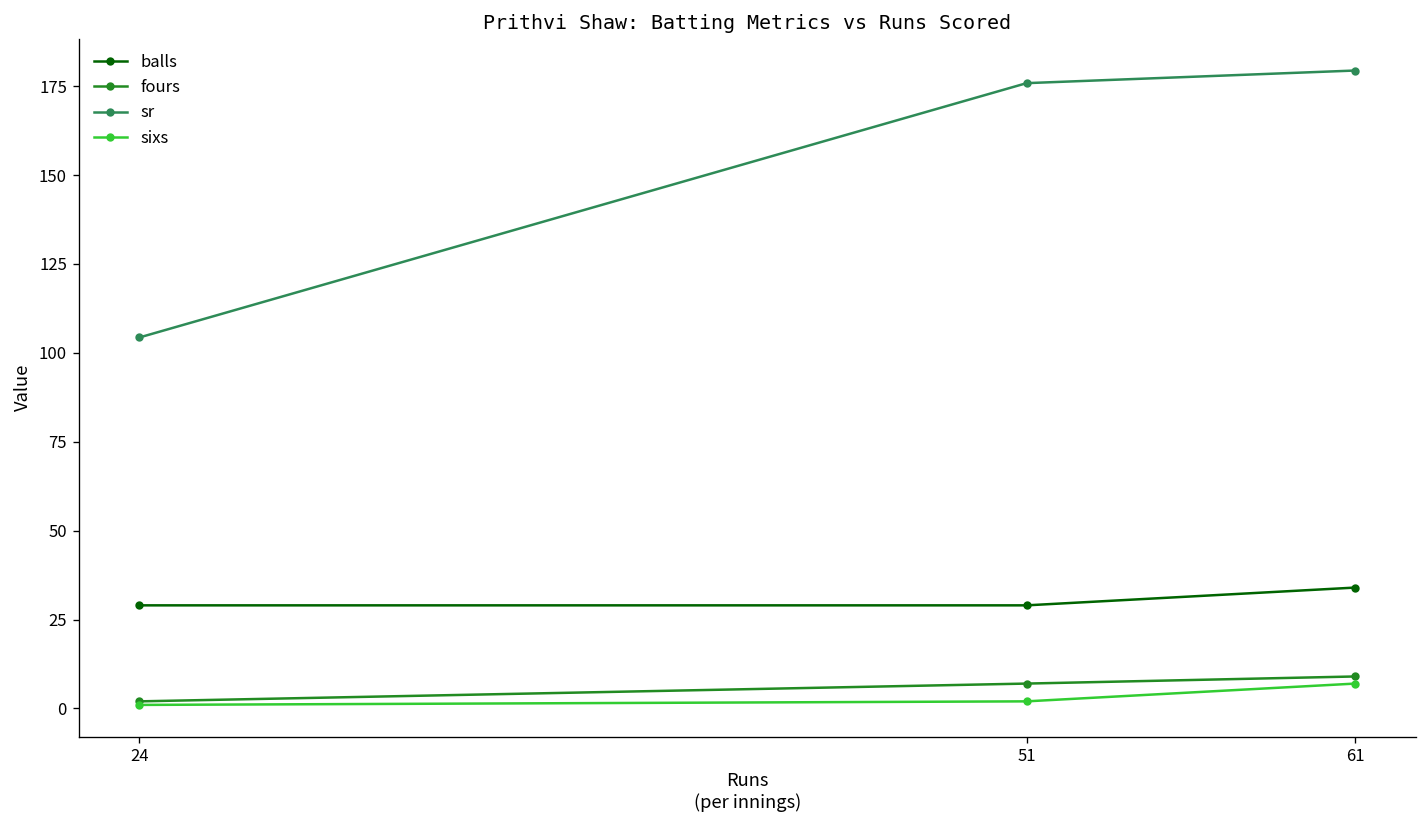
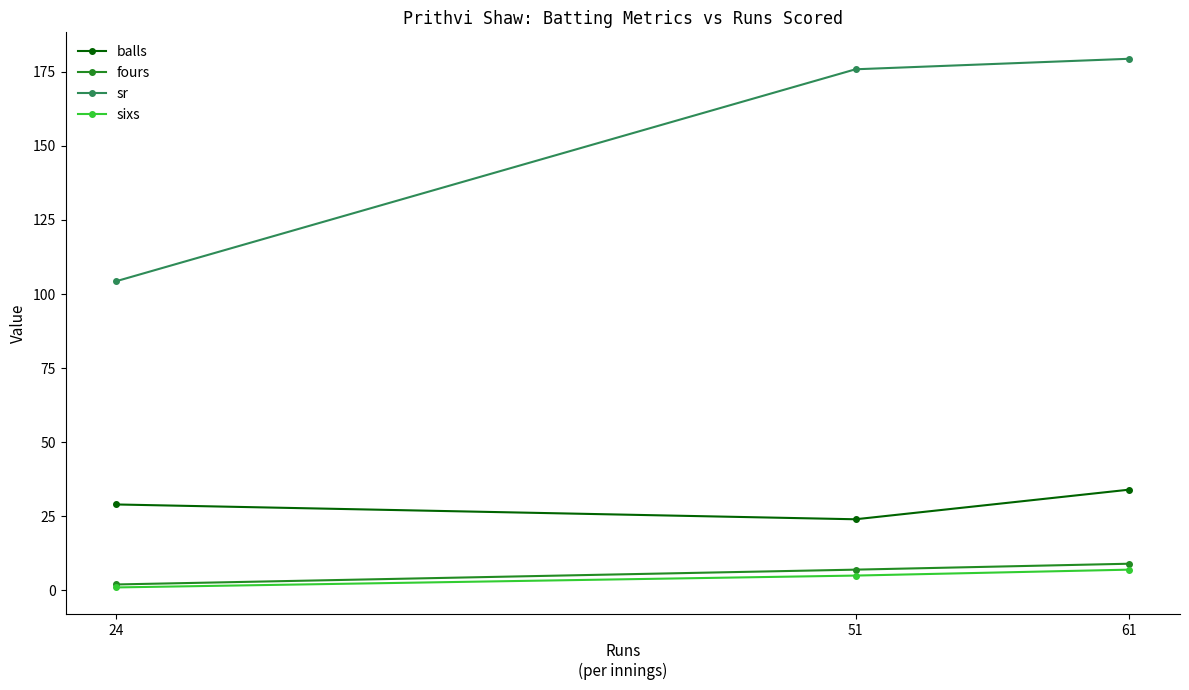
  {
    "balls": {
      "24": 29,
-     "51": 29,
+     "51": 24,
      "61": 34
    },
    "sixs": {
      "24": 1,
-     "51": 2,
+     "51": 5,
      "61": 7
    }
  }
